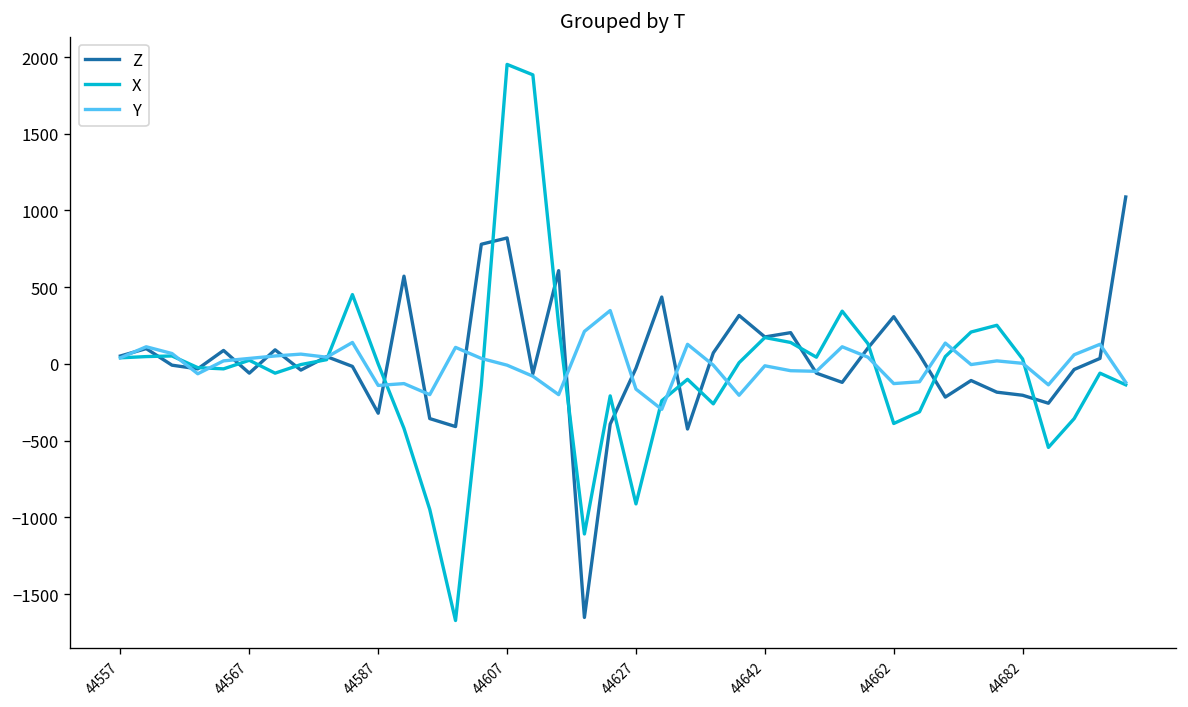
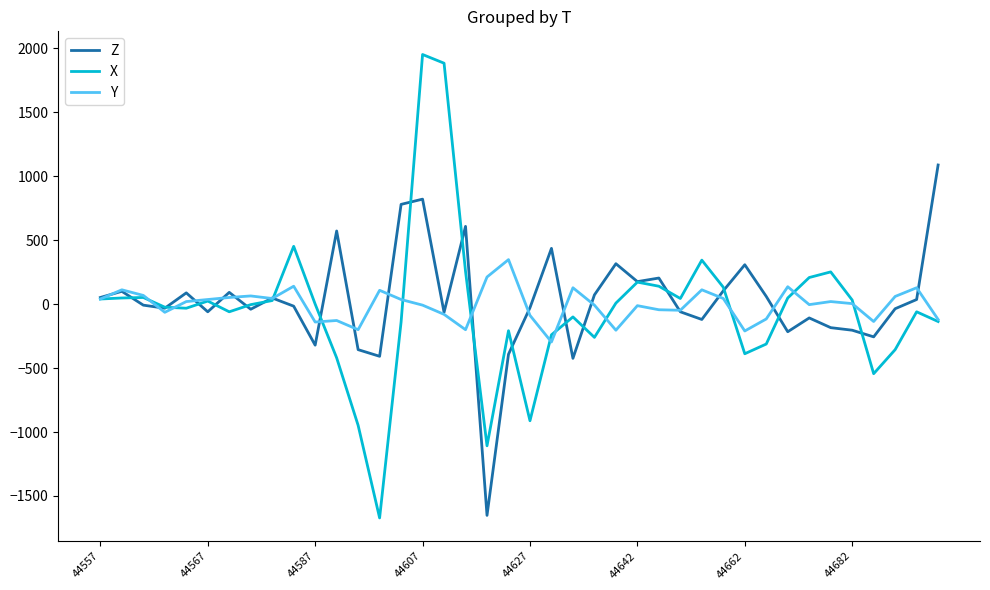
  {
    "Z": {
      "44567": -60,
      "44587": -320,
      "44607": 820,
      "44627": -30,
      "44662": 310,
      "44682": -200
    },
    "X": {
      "44587": 0,
      "44607": 1950,
      "44627": -910,
      "44662": -390,
      "44682": 30
    },
    "Y": {
      "44587": -140,
      "44607": -10,
-     "44627": -160,
+     "44627": -90,
      "44642": -10,
-     "44662": -130,
+     "44662": -210,
      "44682": 0
    }
  }
